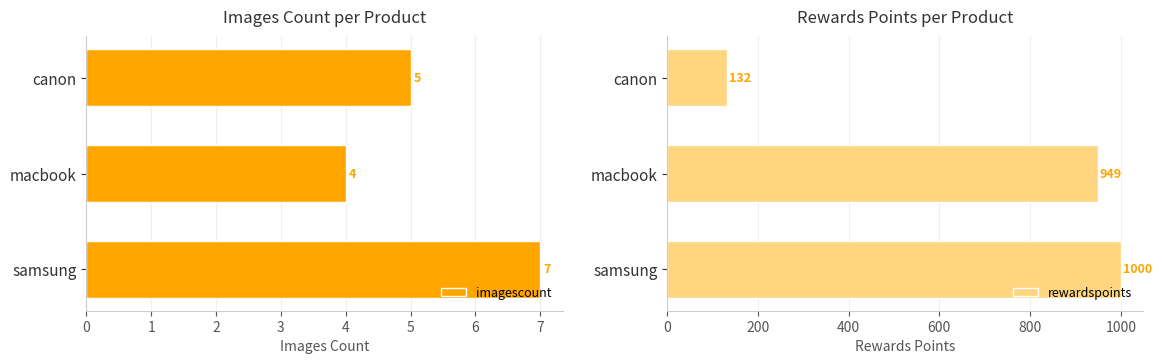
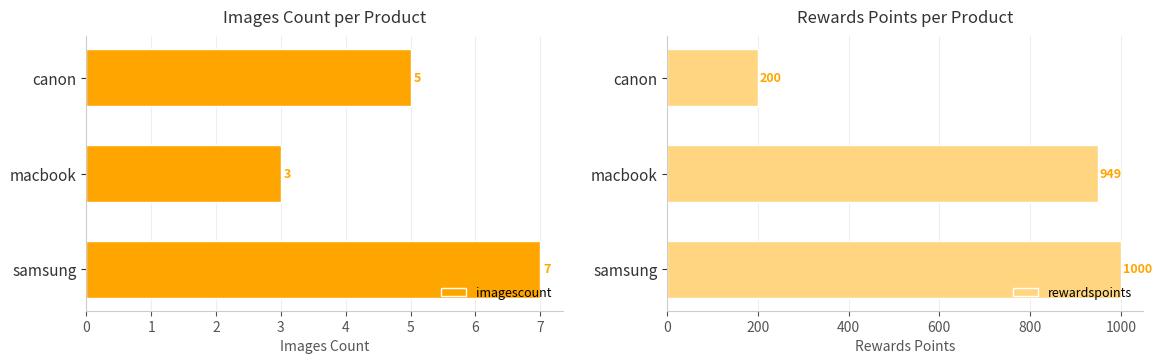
  {
    "Images Count per Product": {
      "canon": 5,
-     "macbook": 4,
+     "macbook": 3,
      "samsung": 7
    },
    "Rewards Points per Product": {
-     "canon": 132,
+     "canon": 200,
      "macbook": 949,
      "samsung": 1000
    }
  }
